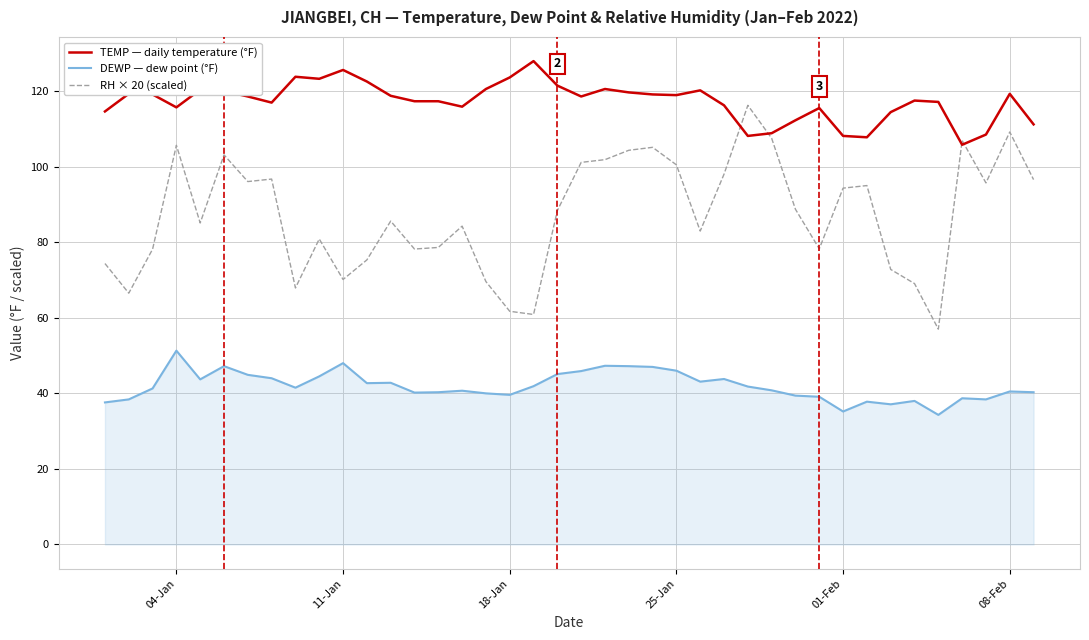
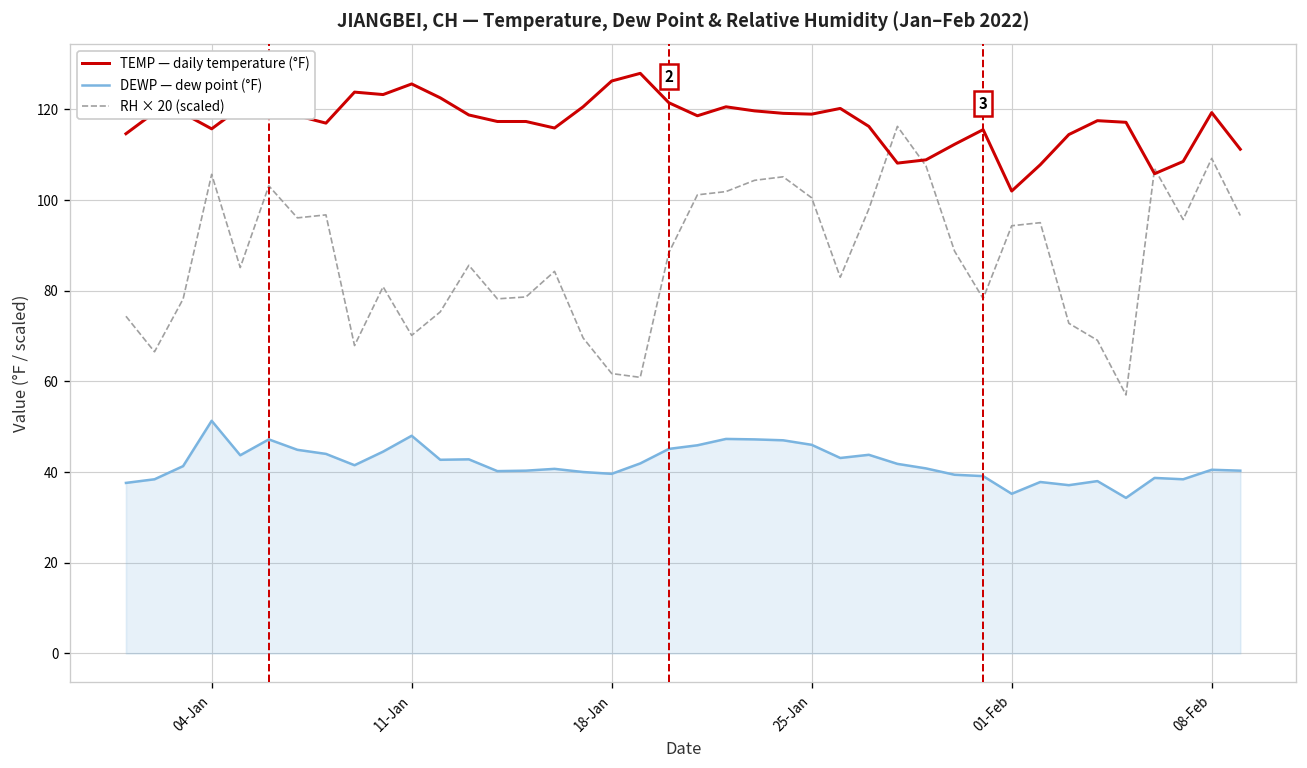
  {
    "TEMP — daily temperature (°F)": {
      "04-Jan": 116,
      "11-Jan": 126,
-     "18-Jan": 124,
+     "18-Jan": 126,
      "25-Jan": 119,
-     "01-Feb": 108,
+     "01-Feb": 102,
      "08-Feb": 119
    },
    "DEWP — dew point (°F)": {
      "04-Jan": 51,
      "11-Jan": 48,
      "18-Jan": 40,
      "25-Jan": 46,
      "01-Feb": 35,
      "08-Feb": 41
    },
    "RH × 20 (scaled)": {
      "04-Jan": 106,
      "11-Jan": 70,
      "18-Jan": 62,
      "25-Jan": 100,
      "01-Feb": 94,
      "08-Feb": 109
    }
  }
